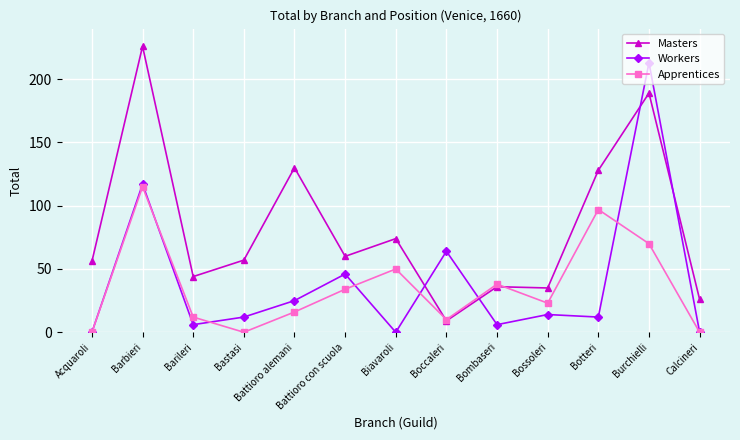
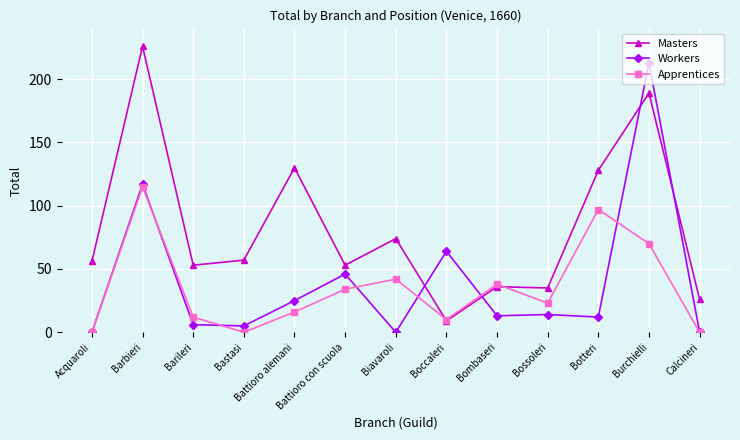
  {
    "Masters": {
      "Acquaroli": 56,
      "Barbieri": 226,
-     "Barileri": 44,
+     "Barileri": 53,
      "Bastasi": 57,
      "Battioro alemani": 130,
-     "Battioro con scuola": 60,
+     "Battioro con scuola": 53,
      "Biavaroli": 74,
      "Bossoleri": 35,
      "Botteri": 128,
      "Burchielli": 189,
      "Calcineri": 26
    },
    "Workers": {
      "Barbieri": 117,
      "Barileri": 6,
-     "Bastasi": 12,
+     "Bastasi": 5,
      "Battioro alemani": 25,
      "Battioro con scuola": 46,
      "Biavaroli": 0,
      "Boccaleri": 64,
-     "Bombaseri": 6,
+     "Bombaseri": 13,
      "Bossoleri": 14,
      "Botteri": 12
    },
    "Apprentices": {
      "Barbieri": 115,
      "Barileri": 12,
      "Bastasi": 0,
      "Battioro alemani": 16,
      "Battioro con scuola": 34,
-     "Biavaroli": 50,
+     "Biavaroli": 42,
      "Bossoleri": 23,
      "Botteri": 97,
      "Burchielli": 70
    }
  }
